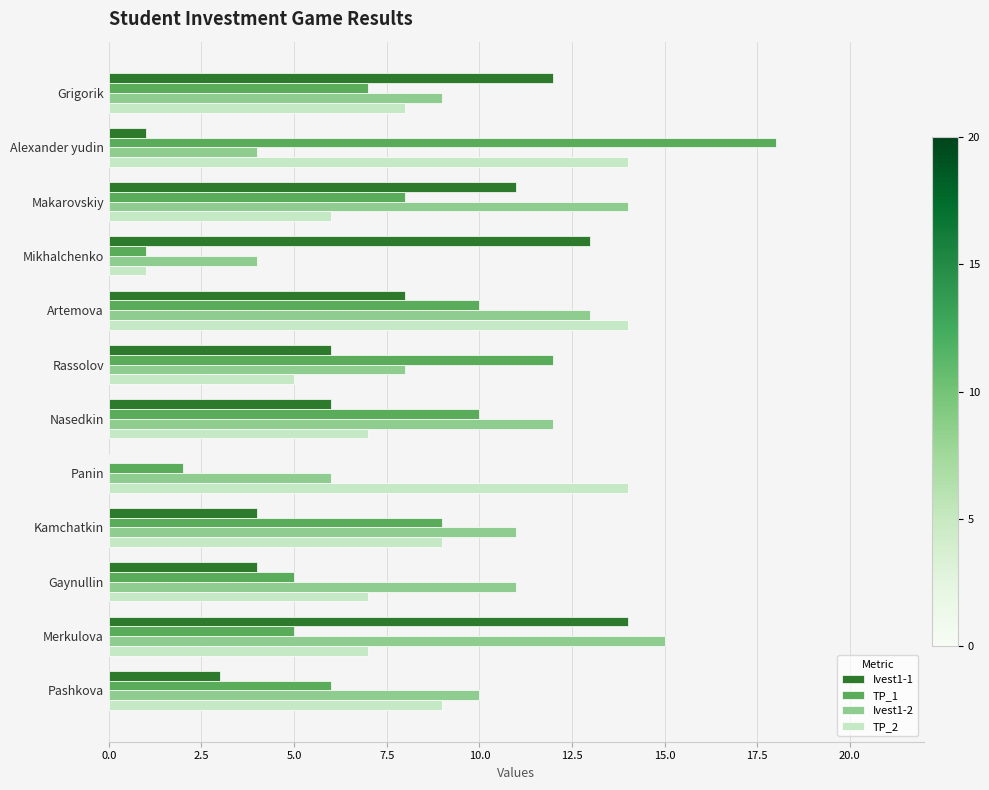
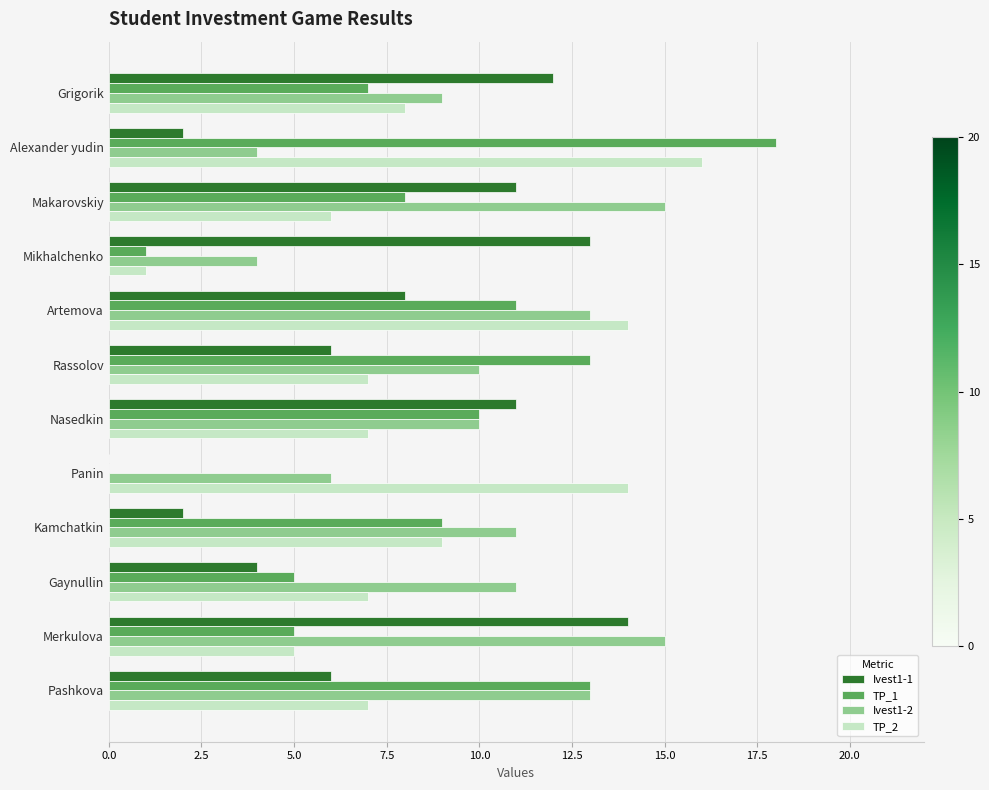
  {
    "Ivest1-1": {
      "Grigorik": 12,
-     "Alexander yudin": 1,
+     "Alexander yudin": 2,
      "Makarovskiy": 11,
      "Mikhalchenko": 13,
      "Artemova": 8,
      "Rassolov": 6,
-     "Nasedkin": 6,
+     "Nasedkin": 11,
      "Panin": 0,
-     "Kamchatkin": 4,
+     "Kamchatkin": 2,
      "Gaynullin": 4,
      "Merkulova": 14,
-     "Pashkova": 3
+     "Pashkova": 6
    },
    "TP_1": {
      "Grigorik": 7,
      "Alexander yudin": 18,
      "Makarovskiy": 8,
      "Mikhalchenko": 1,
-     "Artemova": 10,
-     "Rassolov": 12,
+     "Artemova": 11,
+     "Rassolov": 13,
      "Nasedkin": 10,
-     "Panin": 2,
+     "Panin": 0,
      "Kamchatkin": 9,
      "Gaynullin": 5,
      "Merkulova": 5,
-     "Pashkova": 6
+     "Pashkova": 13
    },
    "Ivest1-2": {
      "Grigorik": 9,
      "Alexander yudin": 4,
-     "Makarovskiy": 14,
+     "Makarovskiy": 15,
      "Mikhalchenko": 4,
      "Artemova": 13,
-     "Rassolov": 8,
-     "Nasedkin": 12,
+     "Rassolov": 10,
+     "Nasedkin": 10,
      "Panin": 6,
      "Kamchatkin": 11,
      "Gaynullin": 11,
      "Merkulova": 15,
-     "Pashkova": 10
+     "Pashkova": 13
    },
    "TP_2": {
      "Grigorik": 8,
-     "Alexander yudin": 14,
+     "Alexander yudin": 16,
      "Makarovskiy": 6,
      "Mikhalchenko": 1,
      "Artemova": 14,
-     "Rassolov": 5,
+     "Rassolov": 7,
      "Nasedkin": 7,
      "Panin": 14,
      "Kamchatkin": 9,
      "Gaynullin": 7,
-     "Merkulova": 7,
-     "Pashkova": 9
+     "Merkulova": 5,
+     "Pashkova": 7
    }
  }
